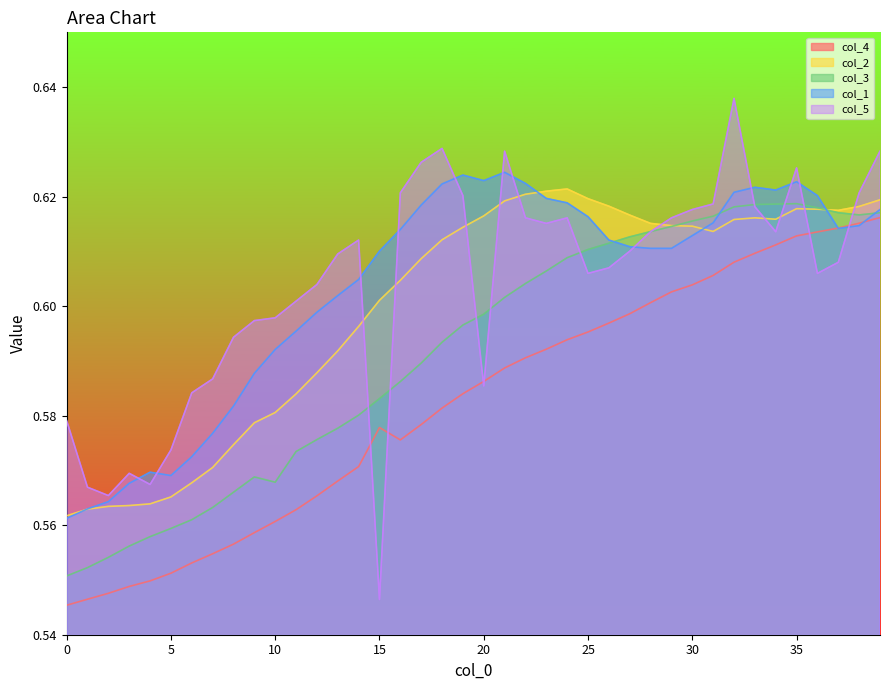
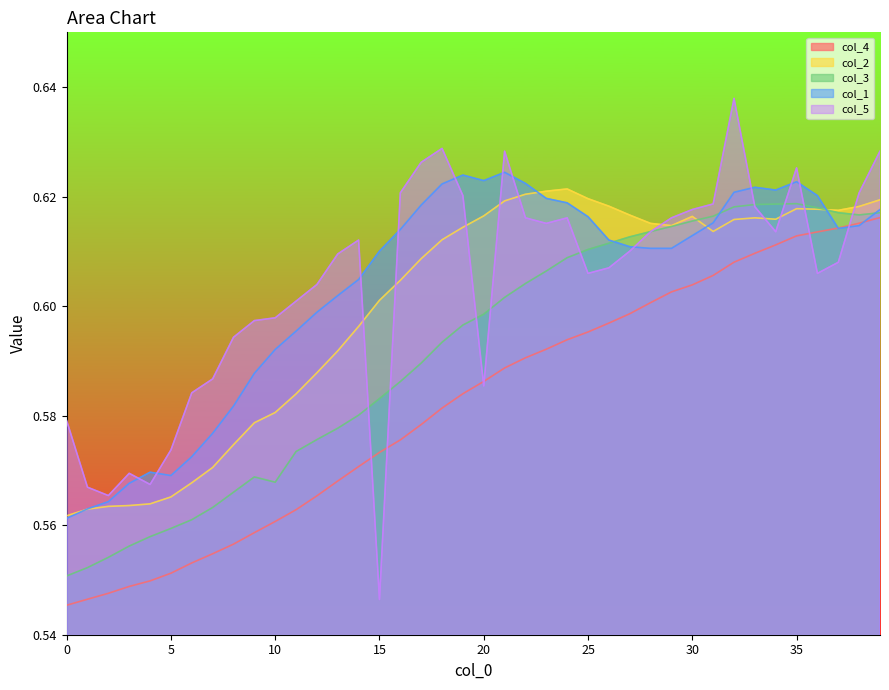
  {
    "col_4": {
      "0": 0.545,
      "5": 0.551,
      "10": 0.561,
-     "15": 0.578,
+     "15": 0.573,
      "20": 0.586,
      "25": 0.595,
      "30": 0.604,
      "35": 0.613
    },
    "col_2": {
      "5": 0.565,
      "10": 0.581,
      "15": 0.601,
      "20": 0.616,
      "25": 0.620,
-     "30": 0.615,
+     "30": 0.616,
      "35": 0.618
    },
    "col_3": {
      "0": 0.551,
      "5": 0.559,
      "10": 0.568,
      "15": 0.583,
      "20": 0.599,
      "25": 0.610,
      "30": 0.616,
      "35": 0.619
    },
    "col_1": {
      "5": 0.569,
      "10": 0.592,
      "15": 0.610,
      "20": 0.623,
      "25": 0.616,
      "30": 0.613,
      "35": 0.623
    },
    "col_5": {
      "0": 0.579,
      "5": 0.574,
      "10": 0.598,
      "15": 0.546,
      "20": 0.585,
      "25": 0.606,
      "30": 0.618,
      "35": 0.625
    }
  }
